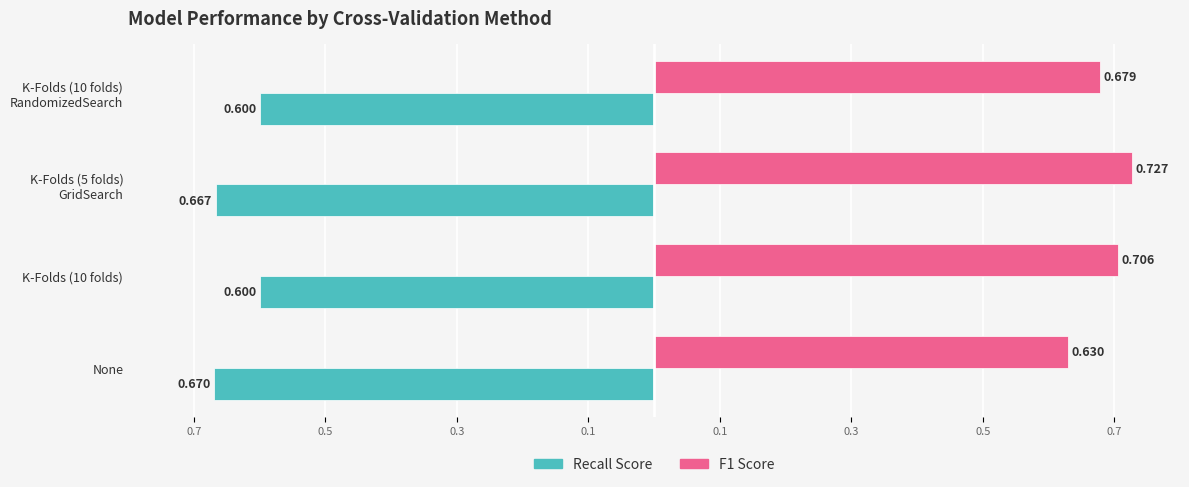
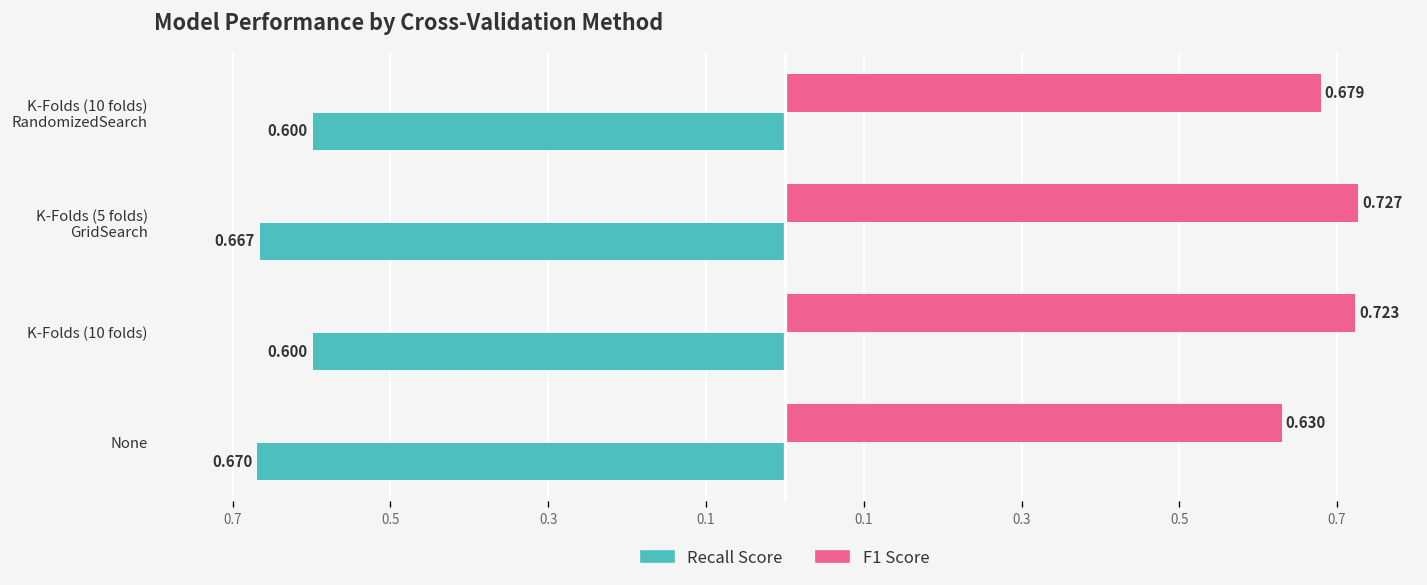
  {
    "F1 Score": {
      "K-Folds (10 folds) RandomizedSearch": 0.679,
      "K-Folds (5 folds) GridSearch": 0.727,
-     "K-Folds (10 folds)": 0.706,
+     "K-Folds (10 folds)": 0.723,
      "None": 0.630
    }
  }
